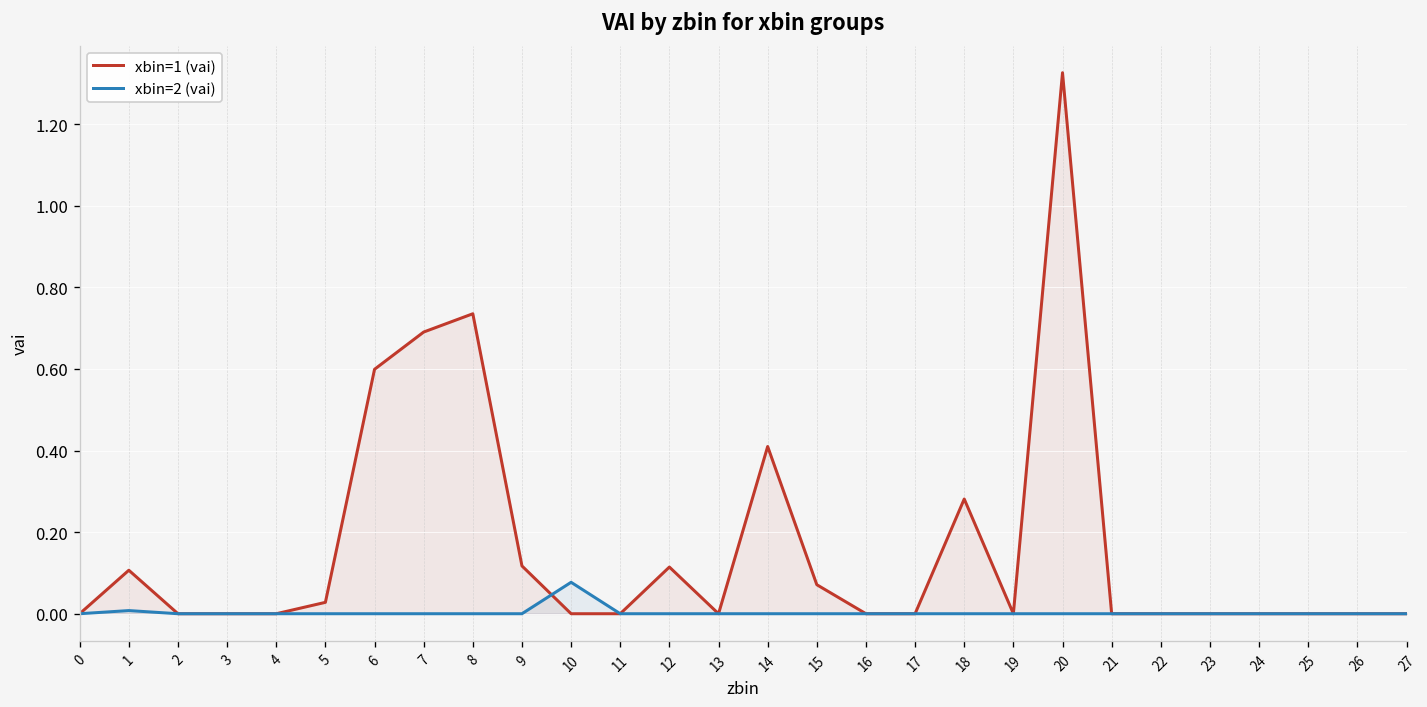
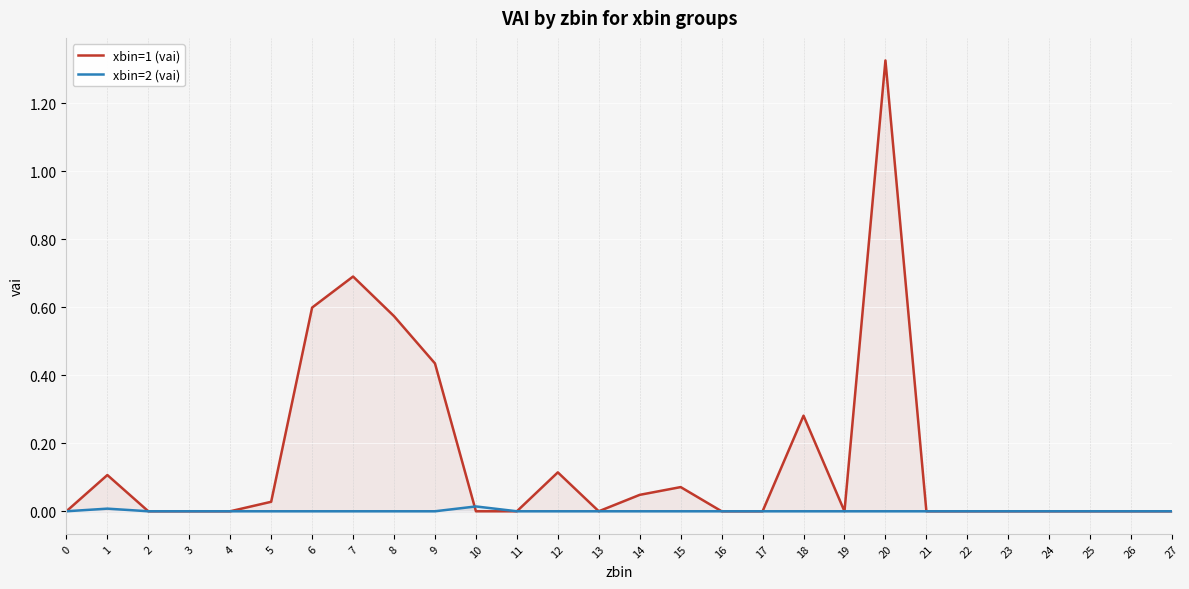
  {
    "xbin=1 (vai)": {
      "1": 0.11,
      "5": 0.03,
      "6": 0.60,
      "7": 0.69,
-     "8": 0.74,
-     "9": 0.12,
+     "8": 0.57,
+     "9": 0.43,
      "10": 0.00,
      "12": 0.11,
-     "14": 0.41,
+     "14": 0.05,
      "15": 0.07,
      "18": 0.28,
      "20": 1.33
    },
    "xbin=2 (vai)": {
      "1": 0.01,
      "5": 0.00,
      "6": 0.00,
      "7": 0.00,
      "8": 0.00,
      "9": 0.00,
-     "10": 0.08,
+     "10": 0.01,
      "12": 0.00,
      "14": 0.00,
      "15": 0.00,
      "18": 0.00,
      "20": 0.00
    }
  }
